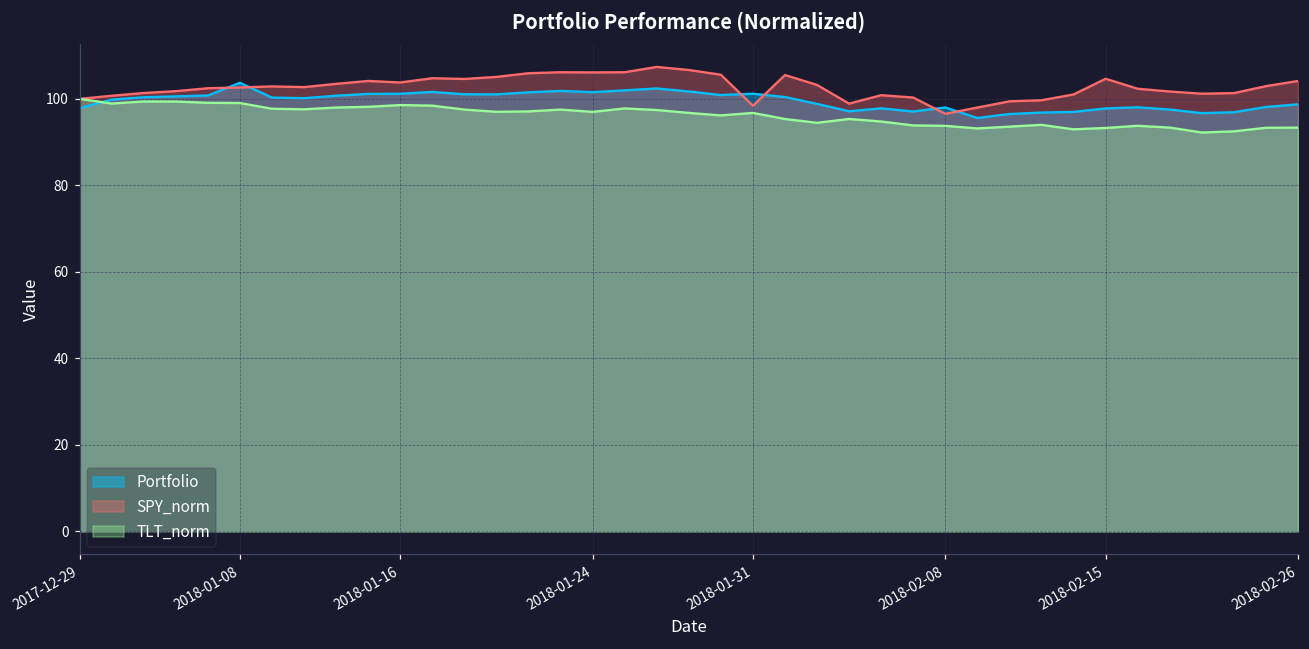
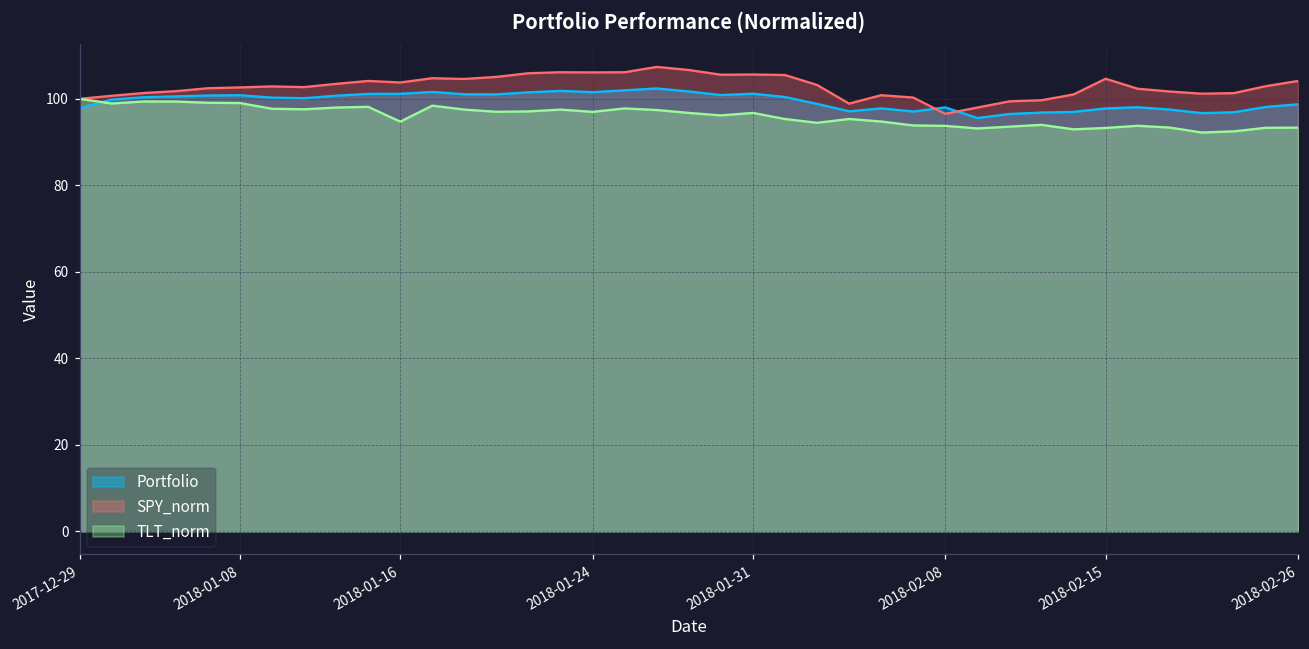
  {
    "Portfolio": {
      "2017-12-29": 98,
-     "2018-01-08": 104,
+     "2018-01-08": 101,
      "2018-01-16": 101,
      "2018-01-24": 102,
      "2018-01-31": 101,
      "2018-02-08": 98,
      "2018-02-15": 98,
      "2018-02-26": 99
    },
    "SPY_norm": {
      "2018-01-08": 103,
      "2018-01-16": 104,
      "2018-01-24": 106,
-     "2018-01-31": 98,
+     "2018-01-31": 106,
      "2018-02-08": 97,
      "2018-02-15": 105,
      "2018-02-26": 104
    },
    "TLT_norm": {
      "2018-01-08": 99,
-     "2018-01-16": 99,
+     "2018-01-16": 95,
      "2018-01-24": 97,
      "2018-01-31": 97,
      "2018-02-08": 94,
      "2018-02-15": 93,
      "2018-02-26": 93
    }
  }
